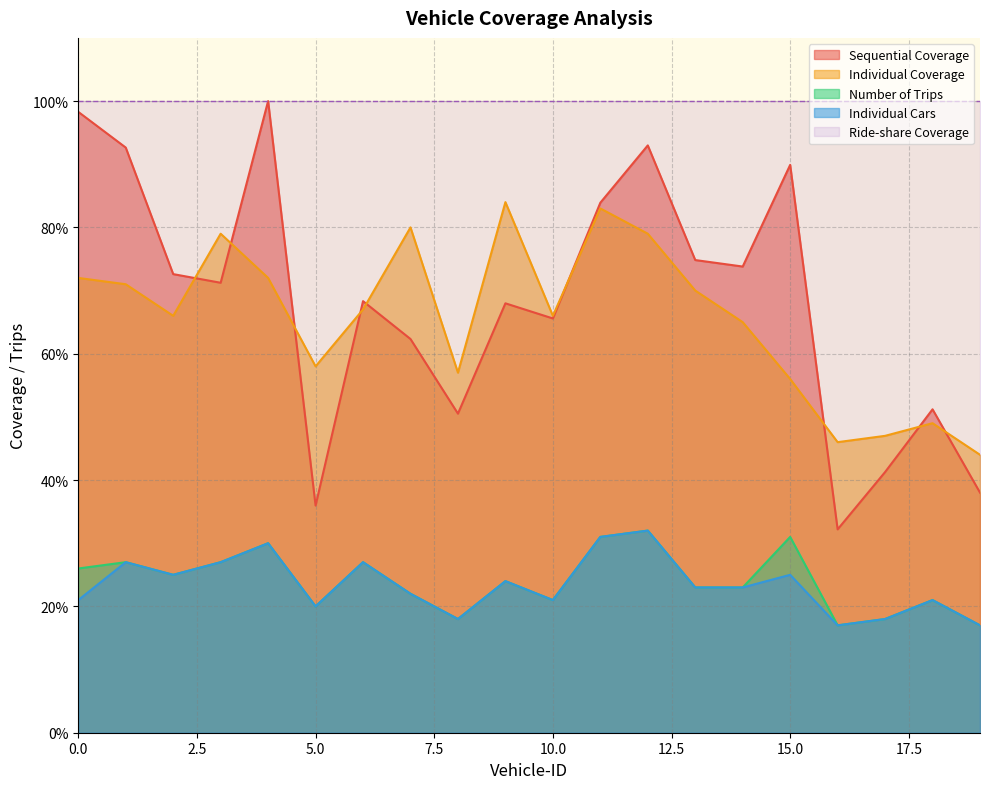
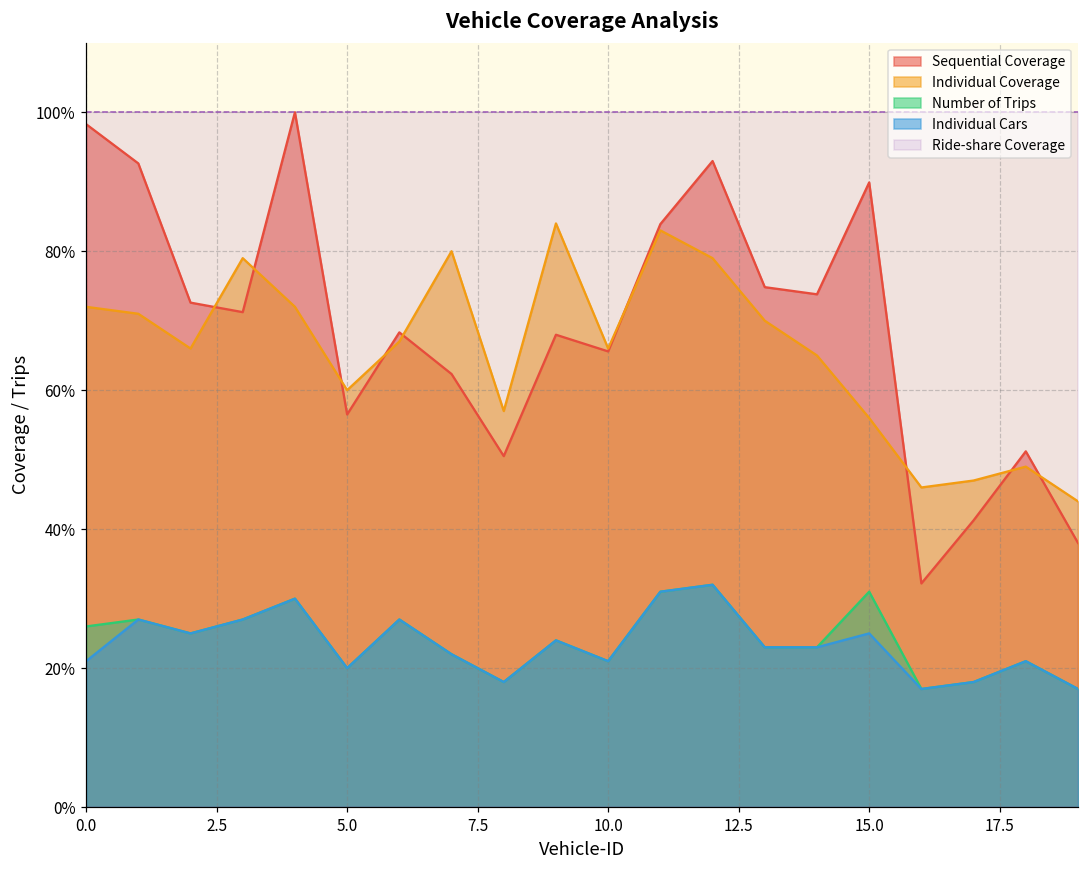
  {
    "Sequential Coverage": {
      "0.0": "98%",
-     "5.0": "36%",
+     "5.0": "57%",
      "10.0": "66%",
      "15.0": "90%"
    },
    "Individual Coverage": {
      "0.0": "72%",
-     "5.0": "58%",
+     "5.0": "60%",
      "10.0": "66%",
      "15.0": "56%"
    },
    "Number of Trips": {
      "0.0": "26%",
      "15.0": "31%"
    },
    "Individual Cars": {
      "0.0": "21%",
      "15.0": "25%"
    },
    "Ride-share Coverage": {
      "0.0": "100%",
      "5.0": "100%",
      "10.0": "100%",
      "15.0": "100%"
    }
  }
